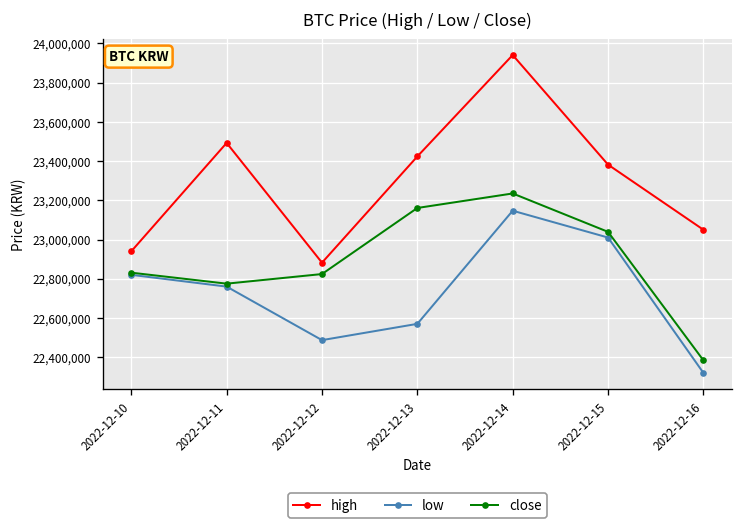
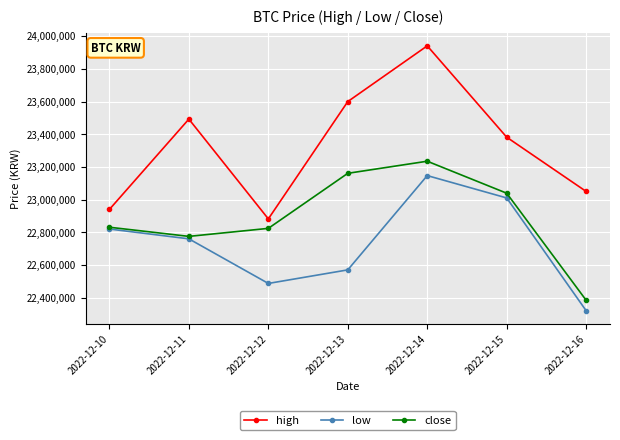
  {
    "high": {
      "2022-12-10": "22,940,000",
      "2022-12-11": "23,490,000",
      "2022-12-12": "22,880,000",
-     "2022-12-13": "23,420,000",
+     "2022-12-13": "23,600,000",
      "2022-12-14": "23,940,000",
      "2022-12-15": "23,380,000",
      "2022-12-16": "23,050,000"
    },
    "low": {
      "2022-12-12": "22,490,000",
      "2022-12-13": "22,570,000",
      "2022-12-14": "23,150,000",
      "2022-12-15": "23,010,000",
      "2022-12-16": "22,320,000"
    },
    "close": {
      "2022-12-12": "22,820,000",
      "2022-12-13": "23,160,000",
      "2022-12-14": "23,240,000",
      "2022-12-15": "23,040,000",
      "2022-12-16": "22,380,000"
    }
  }
